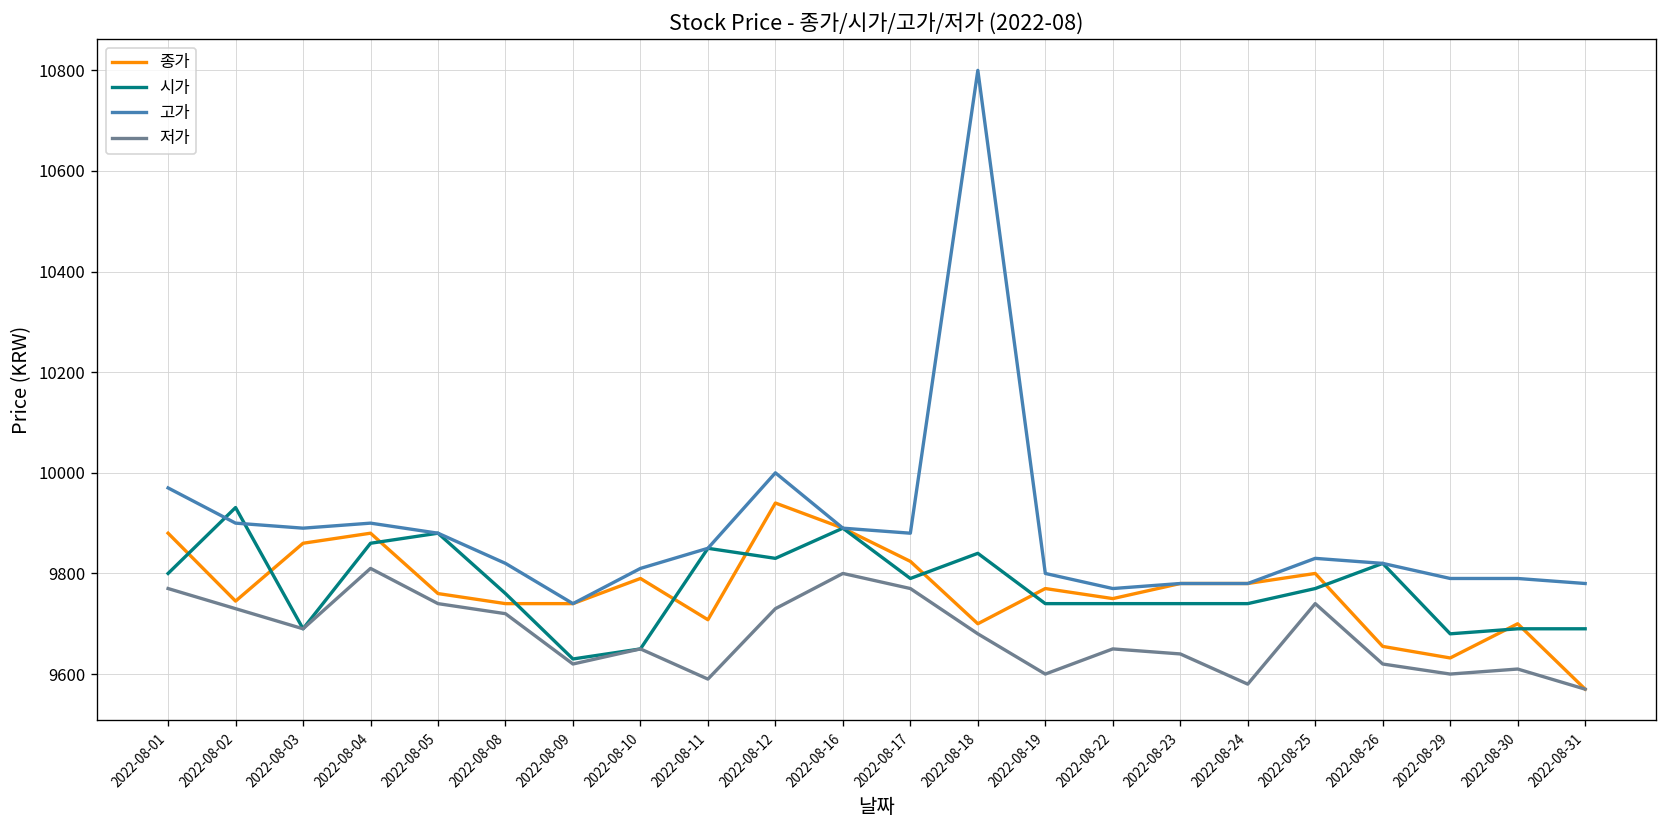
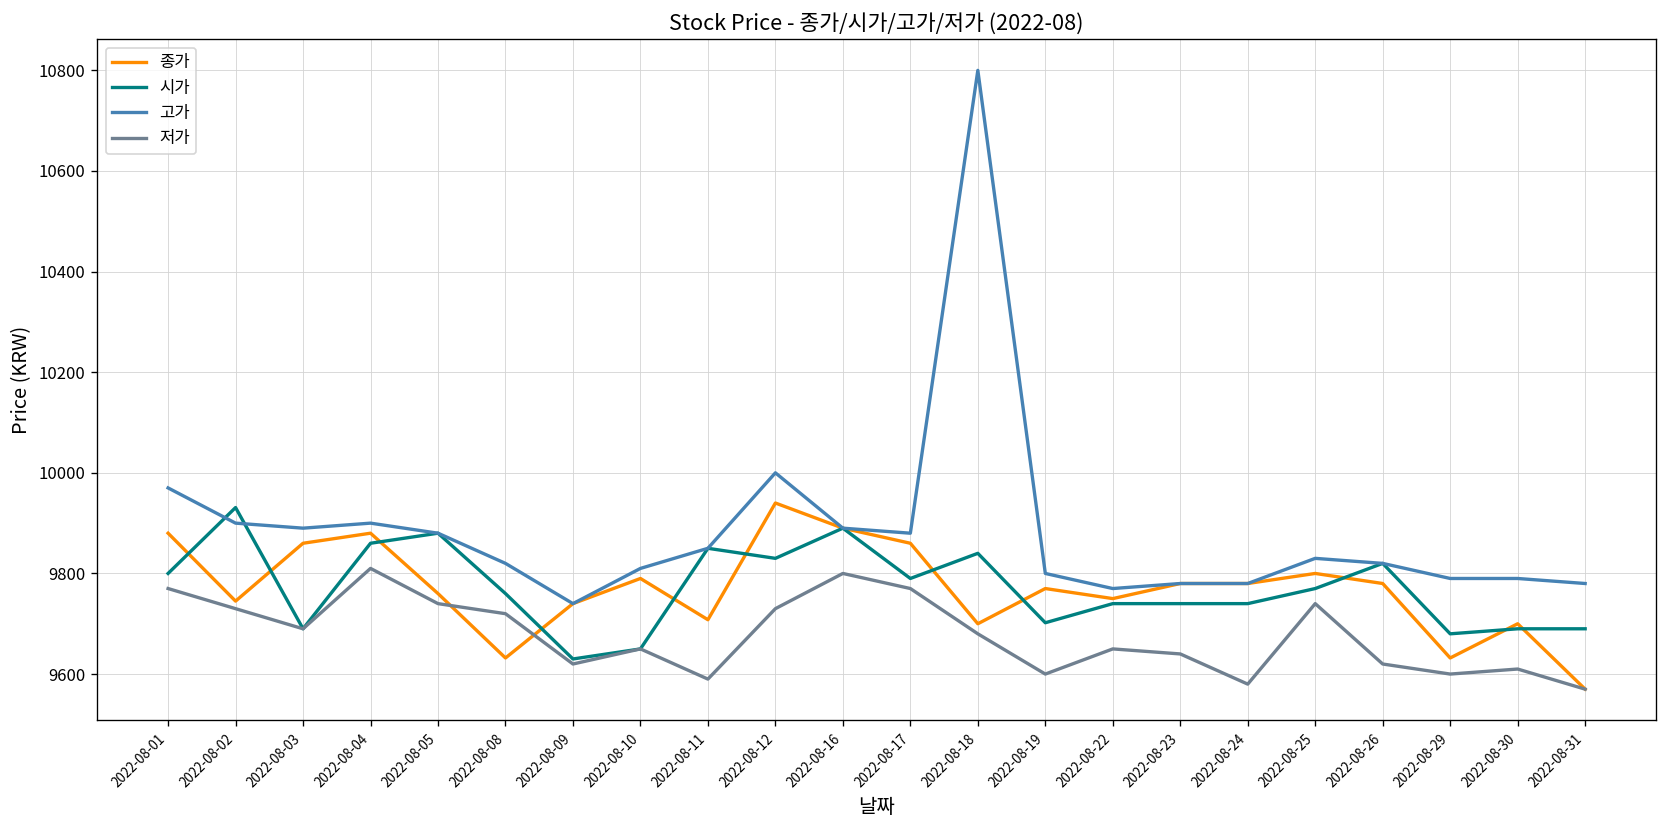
  {
    "종가": {
      "2022-08-01": 9880,
      "2022-08-02": 9750,
      "2022-08-03": 9860,
      "2022-08-04": 9880,
      "2022-08-05": 9760,
-     "2022-08-08": 9740,
+     "2022-08-08": 9630,
      "2022-08-10": 9790,
      "2022-08-11": 9710,
      "2022-08-12": 9940,
-     "2022-08-17": 9820,
+     "2022-08-17": 9860,
      "2022-08-18": 9700,
      "2022-08-19": 9770,
      "2022-08-22": 9750,
      "2022-08-25": 9800,
-     "2022-08-26": 9660,
+     "2022-08-26": 9780,
      "2022-08-29": 9630,
      "2022-08-30": 9700
    },
    "시가": {
      "2022-08-01": 9800,
      "2022-08-02": 9930,
      "2022-08-04": 9860,
      "2022-08-08": 9760,
      "2022-08-09": 9630,
      "2022-08-12": 9830,
      "2022-08-17": 9790,
      "2022-08-18": 9840,
-     "2022-08-19": 9740,
+     "2022-08-19": 9700,
      "2022-08-22": 9740,
      "2022-08-23": 9740,
      "2022-08-24": 9740,
      "2022-08-25": 9770,
      "2022-08-29": 9680,
      "2022-08-30": 9690,
      "2022-08-31": 9690
    }
  }
